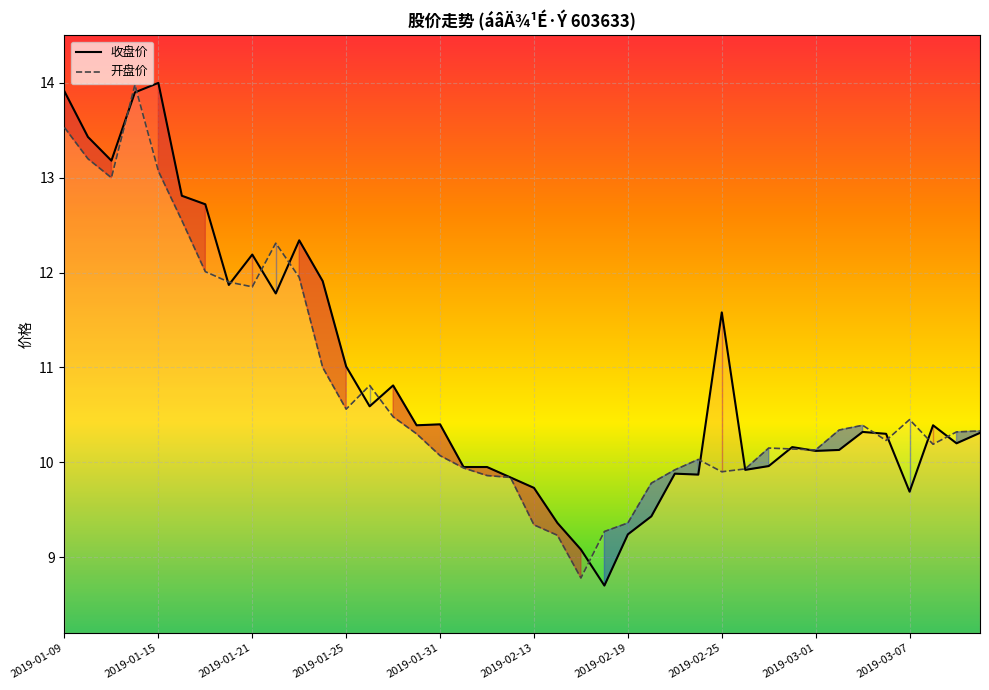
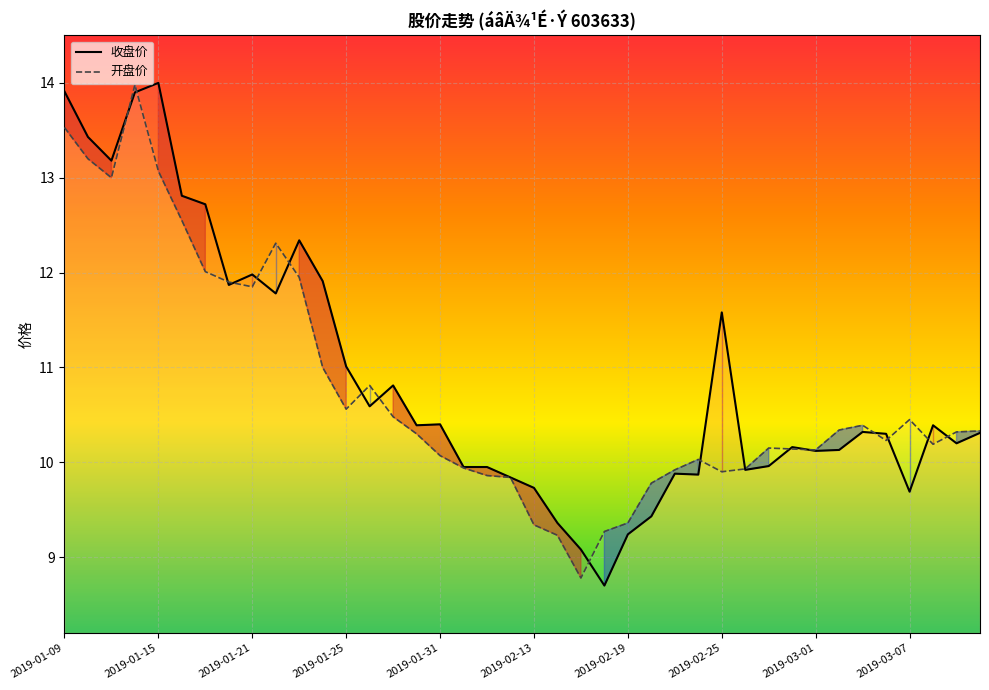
  {
    "收盘价": {
      "2019-01-09": 13.9,
      "2019-01-15": 14.0,
-     "2019-01-21": 12.2,
+     "2019-01-21": 12.0,
      "2019-01-25": 11.0,
      "2019-01-31": 10.4,
      "2019-02-13": 9.7,
      "2019-02-19": 9.2,
      "2019-02-25": 11.6,
      "2019-03-07": 9.7
    },
    "开盘价": {
      "2019-01-09": 13.5,
      "2019-01-15": 13.1,
      "2019-01-21": 11.9,
      "2019-01-25": 10.6,
      "2019-01-31": 10.1,
      "2019-02-13": 9.3,
      "2019-02-19": 9.4,
      "2019-02-25": 9.9,
      "2019-03-07": 10.5
    }
  }
